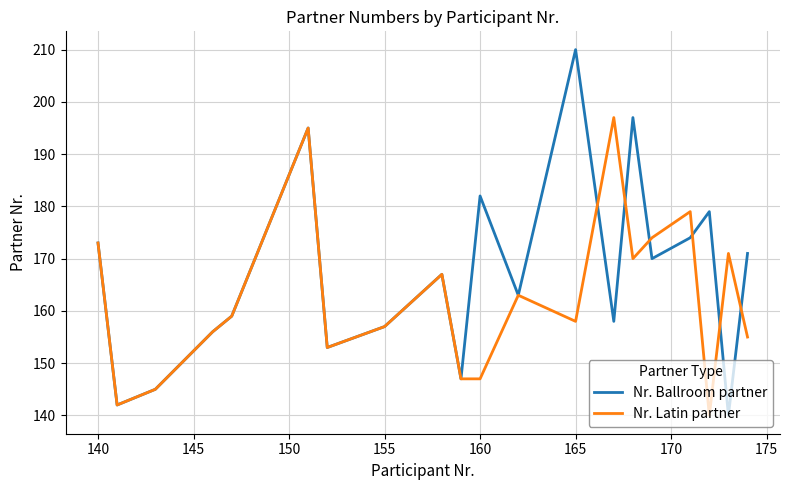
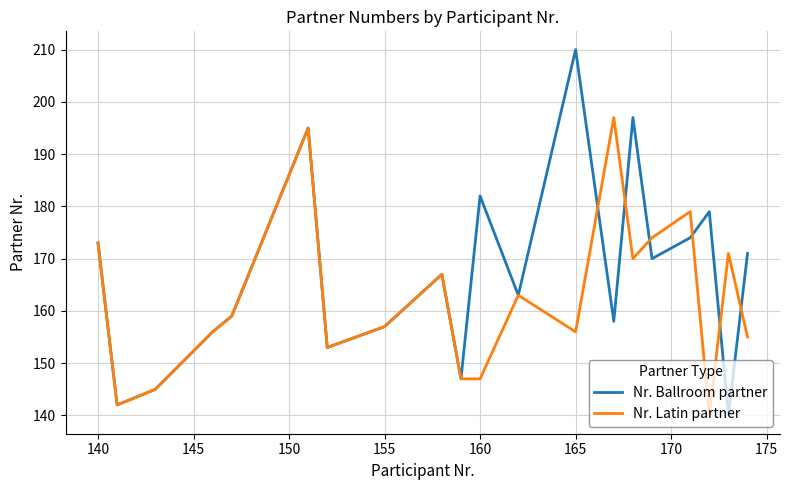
  {
    "Nr. Ballroom partner": {
      "160": 182,
      "165": 210
    },
    "Nr. Latin partner": {
      "160": 147,
-     "165": 158
+     "165": 156
    }
  }
